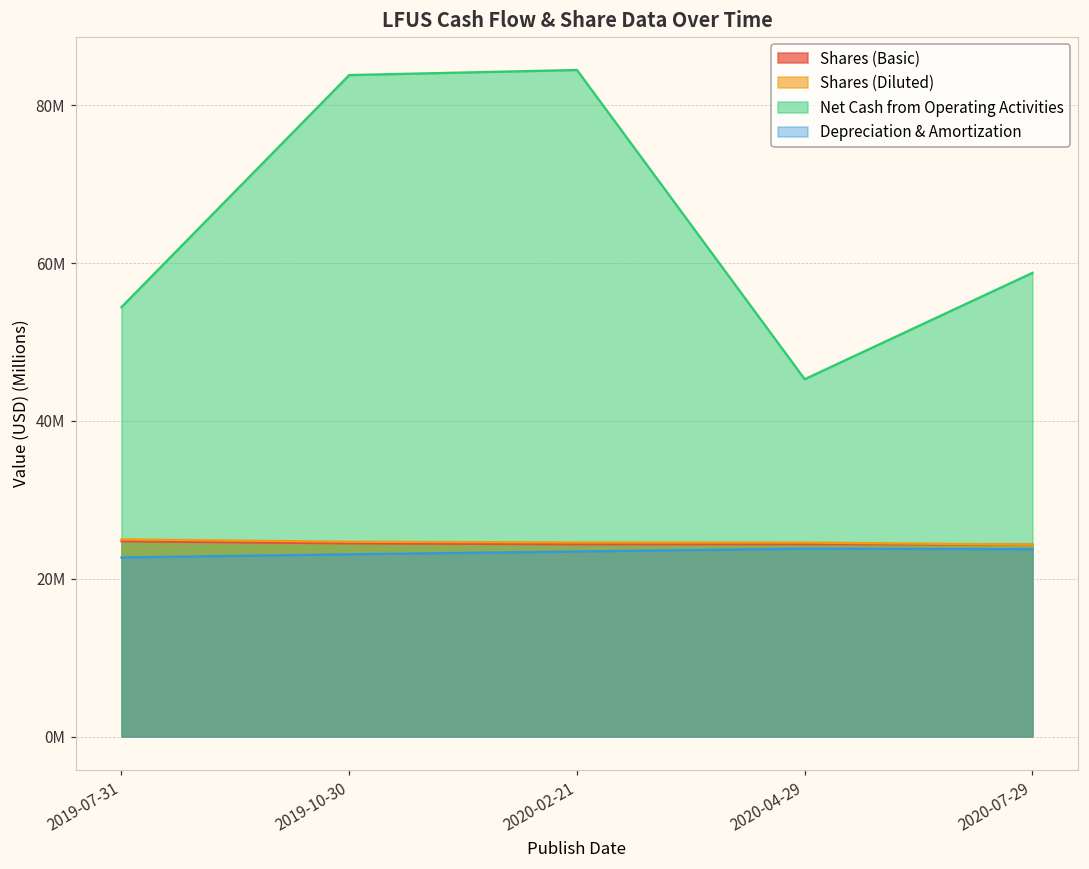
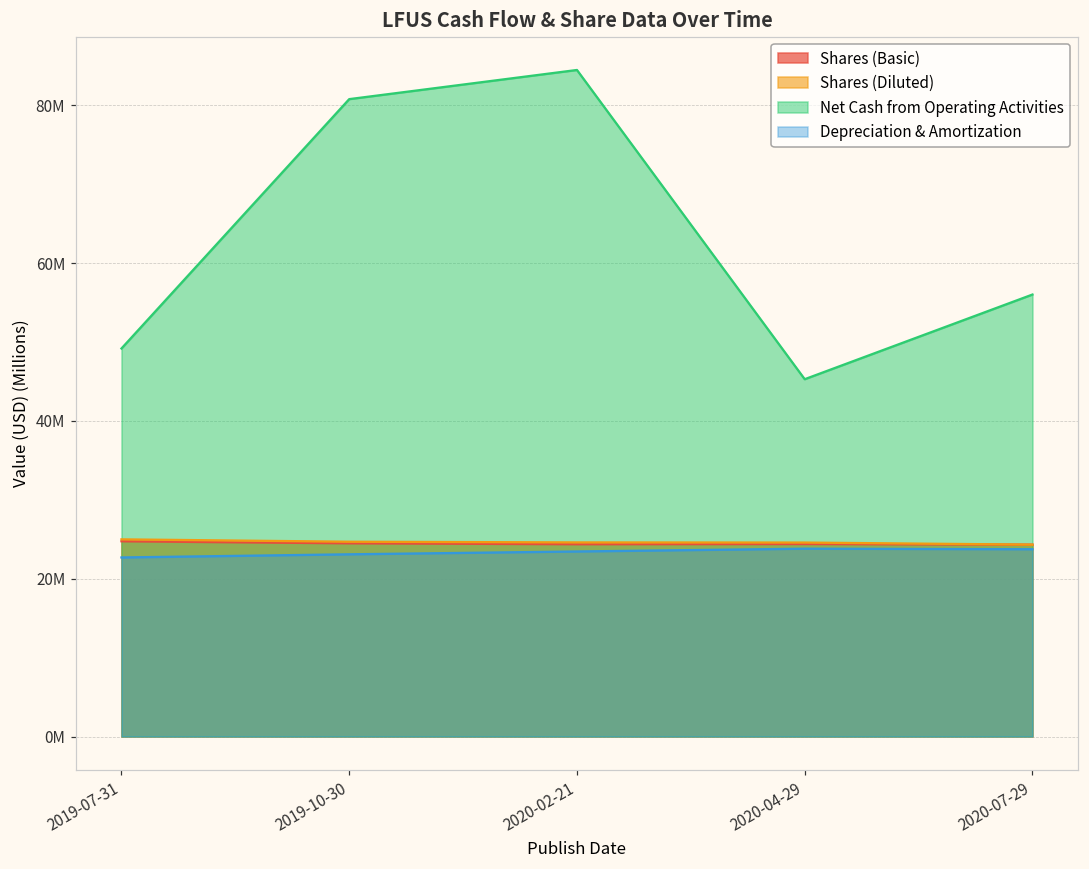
  {
    "Net Cash from Operating Activities": {
-     "2019-07-31": 54000000,
-     "2019-10-30": 84000000,
+     "2019-07-31": 49000000,
+     "2019-10-30": 81000000,
      "2020-02-21": 84000000,
      "2020-04-29": 45000000,
-     "2020-07-29": 59000000
+     "2020-07-29": 56000000
    },
    "Depreciation & Amortization": {
      "2019-07-31": 23000000,
      "2019-10-30": 23000000,
      "2020-02-21": 23000000,
      "2020-04-29": 24000000,
      "2020-07-29": 24000000
    }
  }
